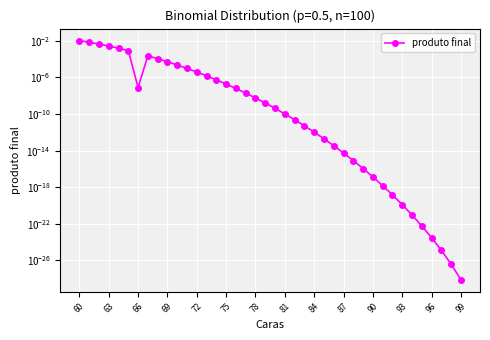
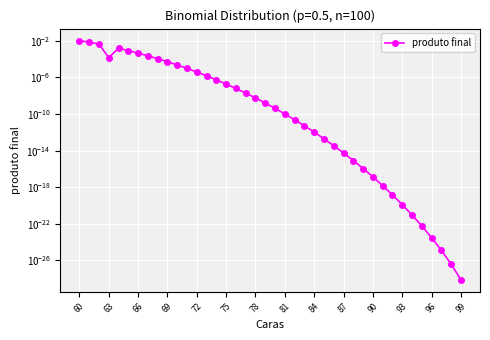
  {
    "60": 0.01,
-   "63": 0.003,
-   "66": 0.0000001,
+   "63": 0.0001,
+   "66": 0.000,
    "69": 0.0001,
    "72": 0.000004,
    "75": 0.0000002,
    "78": 0.00000001,
    "81": 0.0000000001,
    "84": 0.000000000001,
    "87": 0.000000000000,
    "90": 0.000000000000,
    "93": 0.000000000000,
    "96": 0.000000000000,
    "99": 0.000000000000
  }
